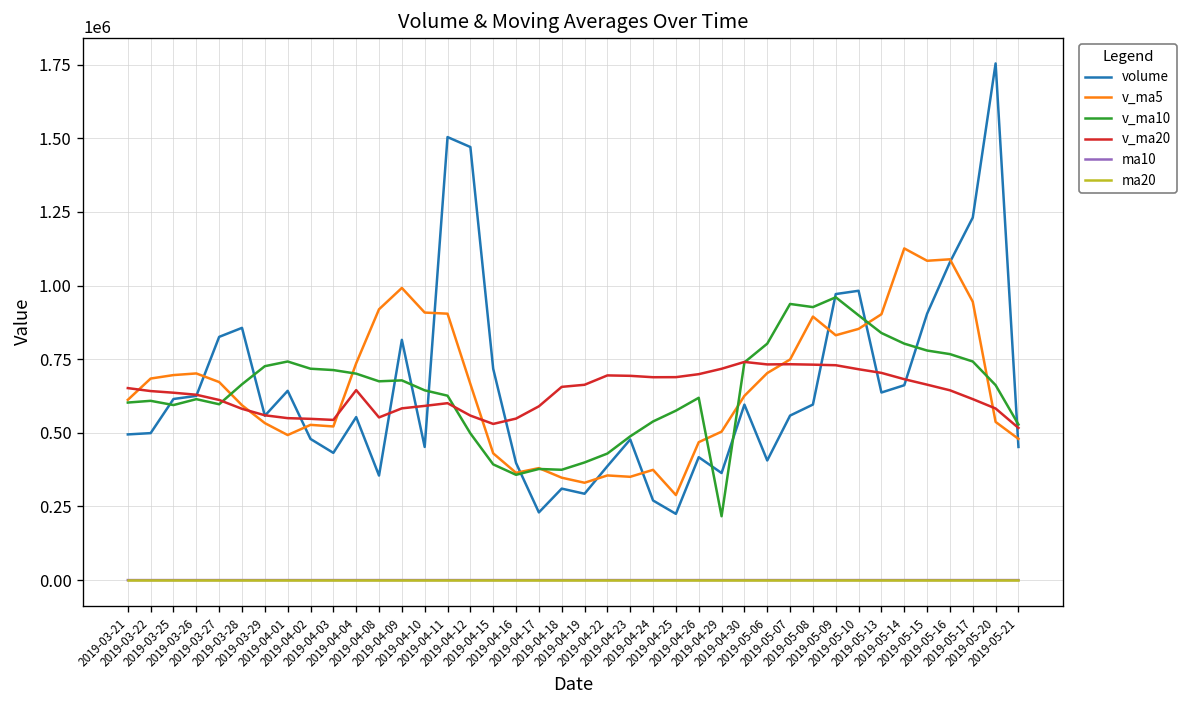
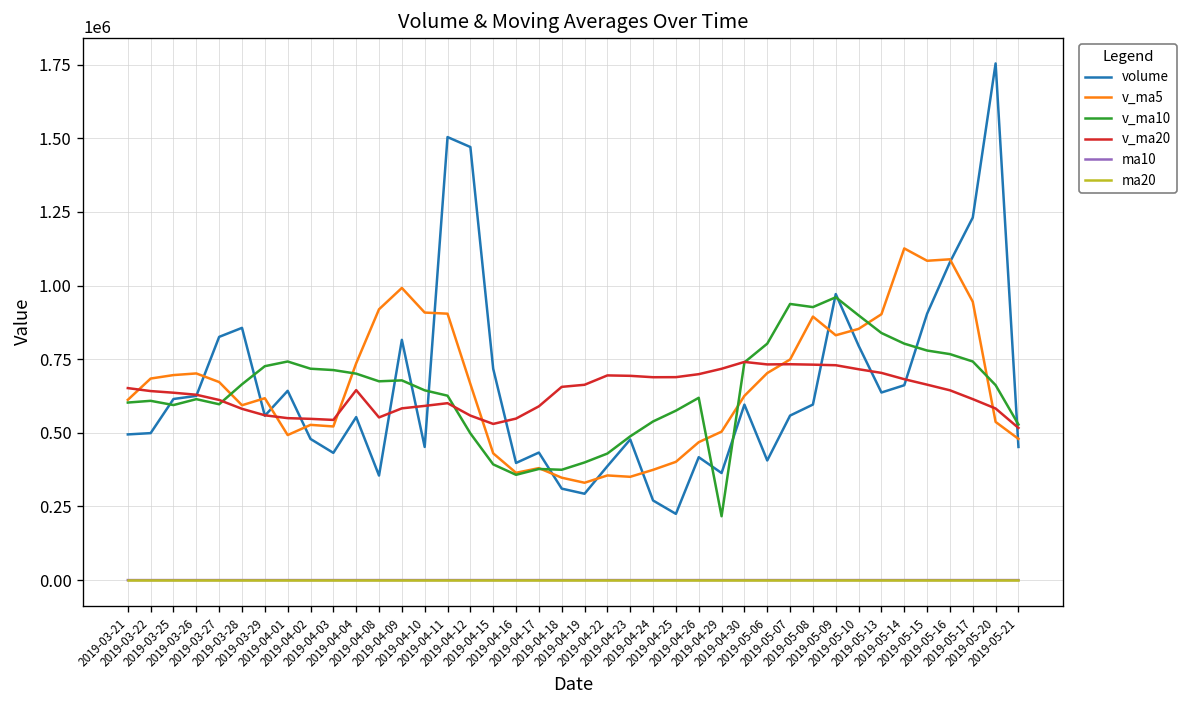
  {
    "volume": {
      "2019-03-21": 490000,
      "2019-03-22": 500000,
      "2019-03-25": 610000,
      "2019-03-27": 830000,
      "2019-03-28": 860000,
      "2019-04-01": 640000,
      "2019-04-02": 480000,
      "2019-04-03": 430000,
      "2019-04-04": 550000,
      "2019-04-08": 360000,
      "2019-04-09": 820000,
      "2019-04-10": 450000,
      "2019-04-11": 1500000,
      "2019-04-12": 1470000,
      "2019-04-15": 720000,
      "2019-04-16": 400000,
-     "2019-04-17": 230000,
+     "2019-04-17": 430000,
      "2019-04-18": 310000,
      "2019-04-19": 290000,
      "2019-04-22": 390000,
      "2019-04-23": 480000,
      "2019-04-24": 270000,
      "2019-04-25": 220000,
      "2019-04-26": 420000,
      "2019-04-29": 360000,
      "2019-04-30": 600000,
      "2019-05-06": 410000,
      "2019-05-07": 560000,
      "2019-05-08": 600000,
      "2019-05-09": 970000,
-     "2019-05-10": 980000,
+     "2019-05-10": 800000,
      "2019-05-13": 640000,
      "2019-05-14": 660000,
      "2019-05-15": 900000,
      "2019-05-17": 1230000,
      "2019-05-20": 1750000,
      "2019-05-21": 450000
    },
    "v_ma5": {
      "2019-03-22": 680000,
      "2019-03-25": 700000,
      "2019-03-26": 700000,
      "2019-03-27": 670000,
      "2019-03-28": 590000,
-     "2019-03-29": 530000,
+     "2019-03-29": 620000,
      "2019-04-01": 490000,
      "2019-04-02": 530000,
      "2019-04-03": 520000,
      "2019-04-04": 740000,
      "2019-04-08": 920000,
      "2019-04-09": 990000,
      "2019-04-10": 910000,
      "2019-04-11": 900000,
      "2019-04-12": 670000,
      "2019-04-15": 430000,
      "2019-04-18": 350000,
      "2019-04-19": 330000,
      "2019-04-22": 360000,
      "2019-04-23": 350000,
      "2019-04-24": 370000,
-     "2019-04-25": 290000,
+     "2019-04-25": 400000,
      "2019-04-26": 470000,
      "2019-04-29": 500000,
      "2019-04-30": 630000,
      "2019-05-06": 700000,
      "2019-05-07": 750000,
      "2019-05-08": 890000,
      "2019-05-09": 830000,
      "2019-05-10": 850000,
      "2019-05-13": 900000,
      "2019-05-14": 1130000,
      "2019-05-15": 1080000,
      "2019-05-17": 950000,
      "2019-05-20": 540000,
      "2019-05-21": 480000
    },
    "v_ma10": {
      "2019-03-22": 610000,
      "2019-03-25": 590000,
      "2019-03-26": 610000,
      "2019-03-27": 600000,
      "2019-03-28": 660000,
      "2019-03-29": 730000,
      "2019-04-01": 740000,
      "2019-04-02": 720000,
      "2019-04-03": 710000,
      "2019-04-04": 700000,
      "2019-04-08": 680000,
      "2019-04-09": 680000,
      "2019-04-10": 640000,
      "2019-04-11": 630000,
      "2019-04-12": 500000,
      "2019-04-15": 390000,
      "2019-04-18": 370000,
      "2019-04-19": 400000,
      "2019-04-22": 430000,
      "2019-04-23": 490000,
      "2019-04-24": 540000,
      "2019-04-25": 580000,
      "2019-04-26": 620000,
      "2019-04-29": 220000,
      "2019-05-06": 800000,
      "2019-05-07": 940000,
      "2019-05-08": 930000,
      "2019-05-09": 960000,
      "2019-05-10": 900000,
      "2019-05-13": 840000,
      "2019-05-14": 800000,
      "2019-05-15": 780000,
      "2019-05-16": 770000,
      "2019-05-17": 740000,
      "2019-05-20": 660000,
      "2019-05-21": 530000
    },
    "v_ma20": {
      "2019-03-21": 650000,
      "2019-03-22": 640000,
      "2019-03-25": 640000,
      "2019-03-27": 610000,
      "2019-03-28": 580000,
      "2019-04-01": 550000,
      "2019-04-02": 550000,
      "2019-04-03": 540000,
      "2019-04-04": 650000,
      "2019-04-08": 550000,
      "2019-04-09": 580000,
      "2019-04-10": 590000,
      "2019-04-11": 600000,
      "2019-04-12": 560000,
      "2019-04-15": 530000,
      "2019-04-16": 550000,
      "2019-04-17": 590000,
      "2019-04-18": 660000,
      "2019-04-19": 660000,
      "2019-04-22": 700000,
      "2019-04-23": 690000,
      "2019-04-24": 690000,
      "2019-04-25": 690000,
      "2019-04-26": 700000,
      "2019-04-29": 720000,
      "2019-05-06": 730000,
      "2019-05-07": 730000,
      "2019-05-08": 730000,
      "2019-05-09": 730000,
      "2019-05-10": 720000,
      "2019-05-13": 700000,
      "2019-05-14": 680000,
      "2019-05-15": 660000,
      "2019-05-16": 640000,
      "2019-05-17": 610000,
      "2019-05-20": 580000,
      "2019-05-21": 520000
    },
    "ma20": {
      "2019-03-21": 0,
      "2019-03-22": 0,
      "2019-03-25": 0,
      "2019-03-26": 0,
      "2019-03-27": 0,
      "2019-03-28": 0,
      "2019-03-29": 0,
      "2019-04-01": 0,
      "2019-04-02": 0,
      "2019-04-03": 0,
      "2019-04-04": 0,
      "2019-04-08": 0,
      "2019-04-09": 0,
      "2019-04-10": 0,
      "2019-04-11": 0,
      "2019-04-12": 0,
      "2019-04-15": 0,
      "2019-04-16": 0,
      "2019-04-17": 0,
      "2019-04-18": 0,
      "2019-04-19": 0,
      "2019-04-22": 0,
      "2019-04-23": 0,
      "2019-04-24": 0,
      "2019-04-25": 0,
      "2019-04-26": 0,
      "2019-04-29": 0,
      "2019-04-30": 0,
      "2019-05-06": 0,
      "2019-05-07": 0,
      "2019-05-08": 0,
      "2019-05-09": 0,
      "2019-05-10": 0,
      "2019-05-13": 0,
      "2019-05-14": 0,
      "2019-05-15": 0,
      "2019-05-16": 0,
      "2019-05-17": 0,
      "2019-05-20": 0,
      "2019-05-21": 0
    }
  }
